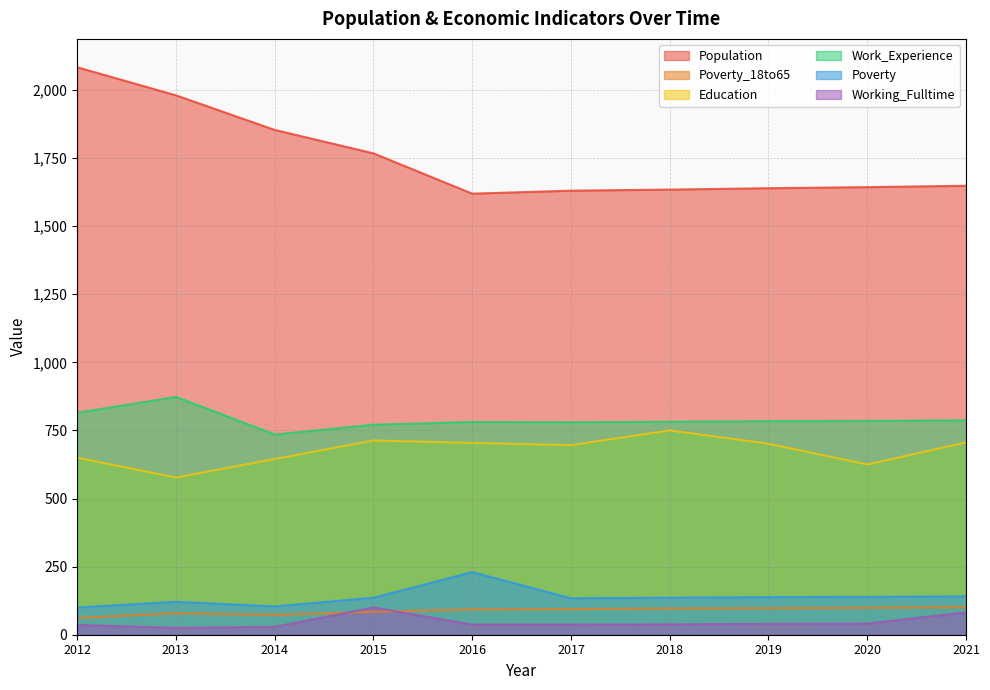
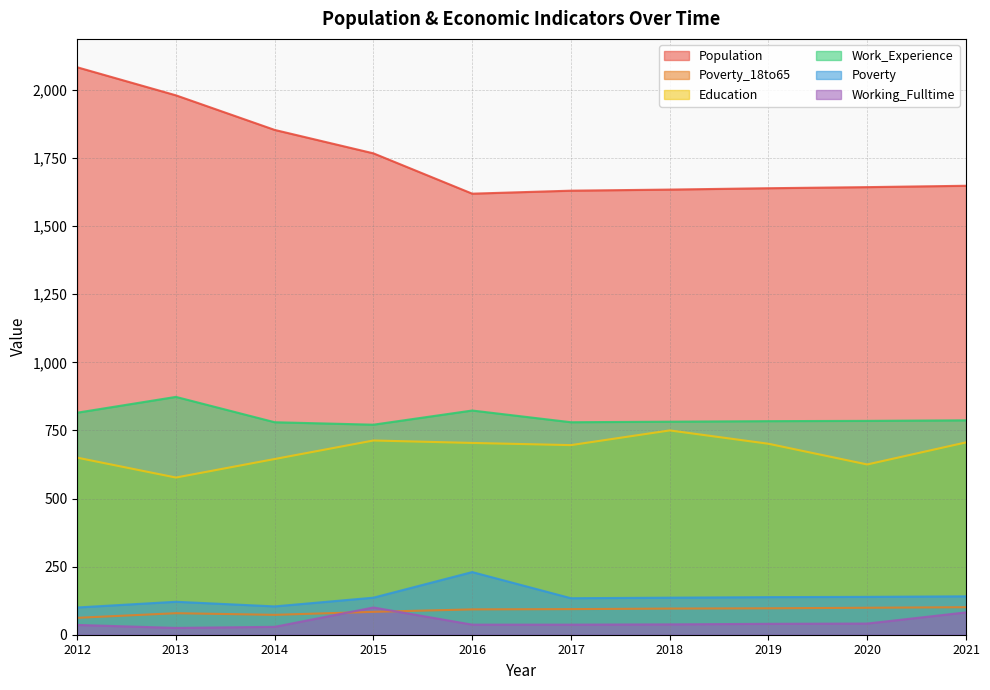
  {
    "Education": {
      "2012": 650,
      "2013": 580,
      "2014": 650,
      "2015": 710,
      "2016": 700,
      "2017": 700,
      "2018": 750,
      "2019": 700,
      "2020": 630,
      "2021": 710
    },
    "Work_Experience": {
      "2012": 820,
      "2013": 870,
-     "2014": 740,
+     "2014": 780,
      "2015": 770,
-     "2016": 780,
+     "2016": 820,
      "2017": 780,
      "2018": 780,
      "2019": 780,
      "2020": 790,
      "2021": 790
    },
    "Poverty": {
      "2012": 100,
      "2013": 120,
      "2014": 100,
      "2015": 140,
      "2016": 230,
      "2017": 130,
      "2018": 140,
      "2019": 140,
      "2020": 140,
      "2021": 140
    },
    "Working_Fulltime": {
      "2012": 40,
      "2013": 30,
      "2014": 30,
      "2015": 100,
      "2016": 40,
      "2017": 40,
      "2018": 40,
      "2019": 40,
      "2020": 40,
      "2021": 80
    }
  }
